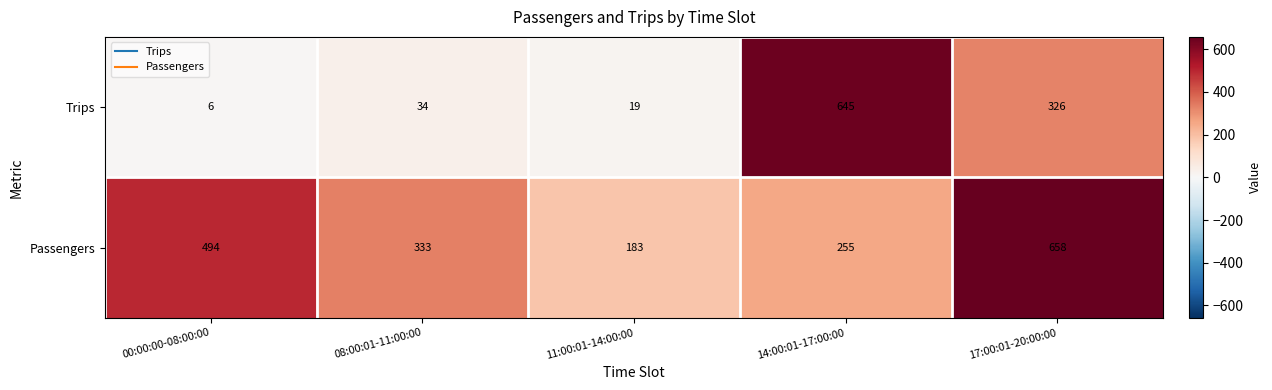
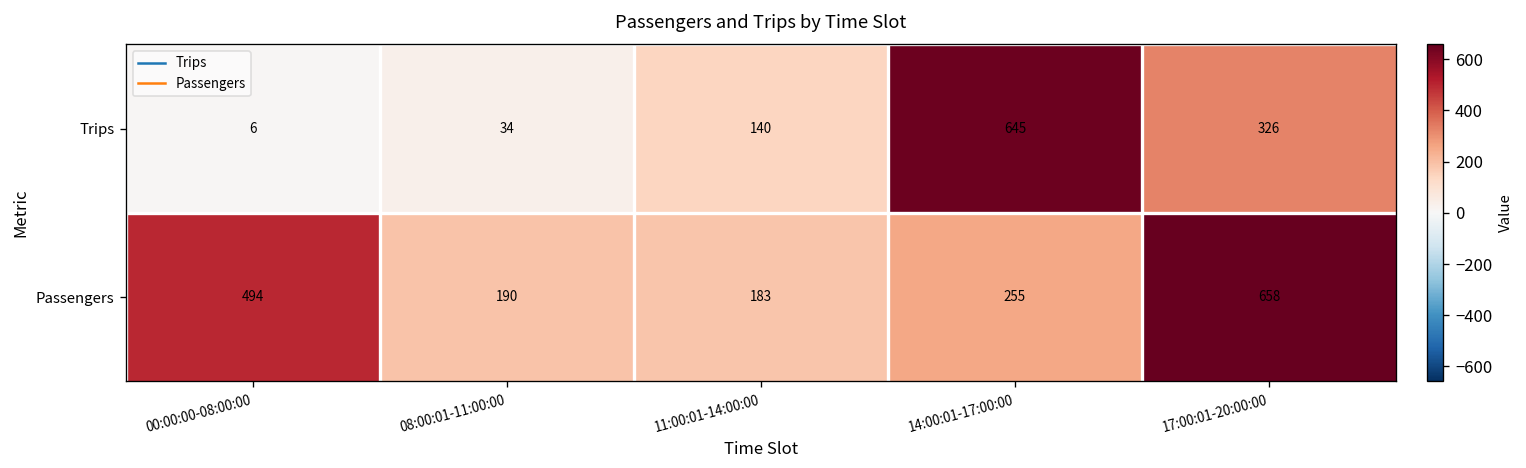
  {
    "Trips": {
      "00:00:00-08:00:00": 6,
      "08:00:01-11:00:00": 34,
-     "11:00:01-14:00:00": 19,
+     "11:00:01-14:00:00": 140,
      "14:00:01-17:00:00": 645,
      "17:00:01-20:00:00": 326
    },
    "Passengers": {
      "00:00:00-08:00:00": 494,
-     "08:00:01-11:00:00": 333,
+     "08:00:01-11:00:00": 190,
      "11:00:01-14:00:00": 183,
      "14:00:01-17:00:00": 255,
      "17:00:01-20:00:00": 658
    }
  }
